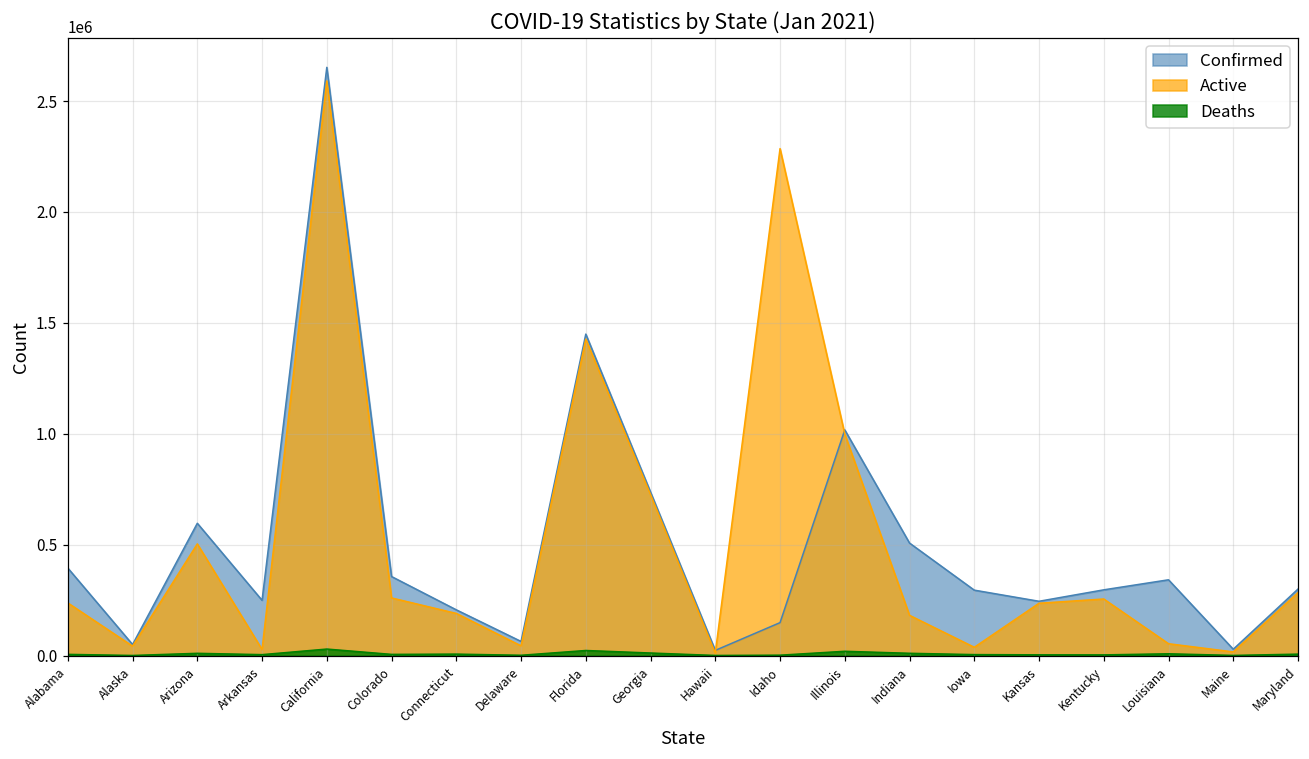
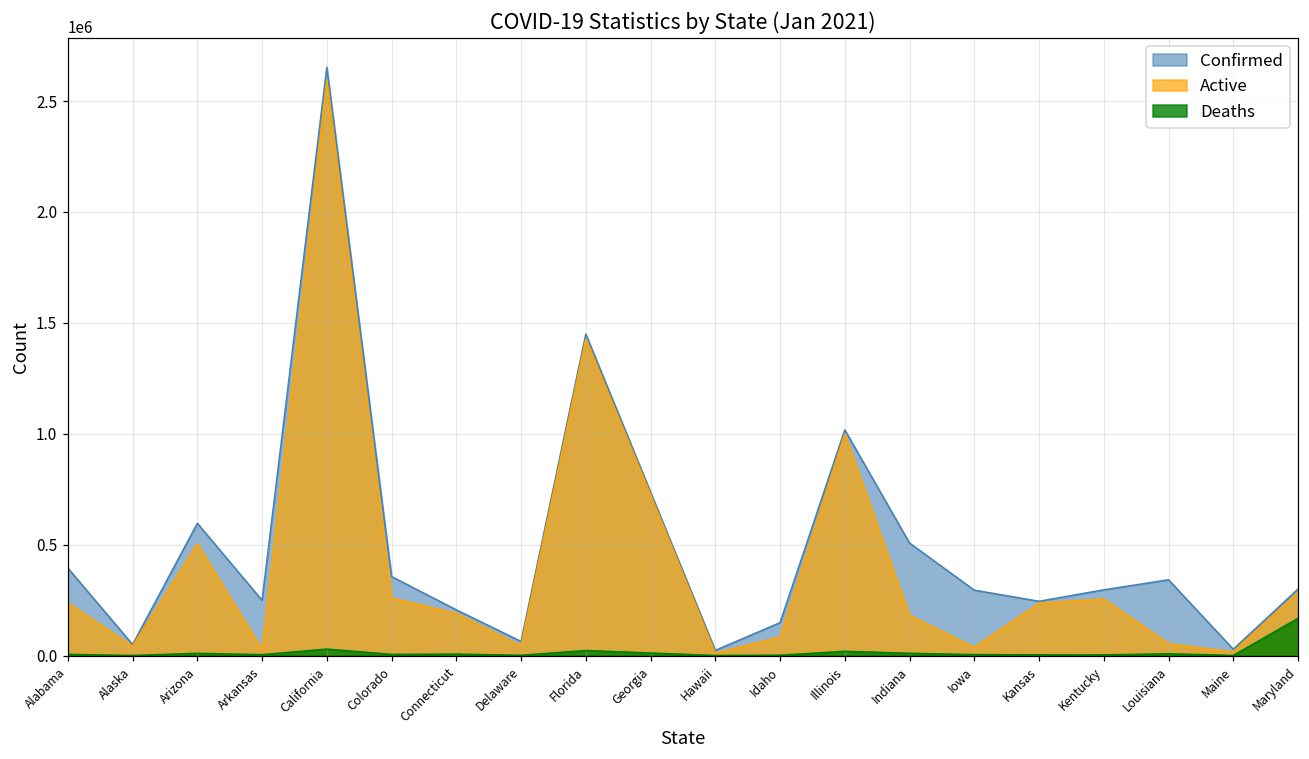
  {
    "Confirmed": {
      "Alabama": 390000,
      "Arizona": 600000,
      "Arkansas": 250000,
      "California": 2650000,
      "Colorado": 360000,
      "Connecticut": 210000,
      "Delaware": 60000,
      "Florida": 1450000,
      "Idaho": 150000,
      "Illinois": 1020000,
      "Indiana": 510000,
      "Iowa": 290000,
      "Kentucky": 300000,
      "Louisiana": 340000,
      "Maryland": 300000
    },
    "Active": {
      "Alabama": 240000,
      "Arizona": 500000,
      "Arkansas": 30000,
      "California": 2590000,
      "Colorado": 260000,
      "Connecticut": 190000,
      "Delaware": 40000,
      "Florida": 1430000,
-     "Idaho": 2290000,
+     "Idaho": 80000,
      "Illinois": 1000000,
      "Indiana": 180000,
      "Iowa": 40000,
      "Kentucky": 250000,
      "Louisiana": 50000,
      "Maryland": 280000
    },
    "Deaths": {
      "Alabama": 10000,
      "Alaska": 0,
      "Arizona": 10000,
      "Arkansas": 0,
      "California": 30000,
      "Colorado": 10000,
      "Connecticut": 10000,
      "Delaware": 0,
      "Florida": 20000,
      "Georgia": 10000,
      "Idaho": 0,
      "Illinois": 20000,
      "Indiana": 10000,
      "Iowa": 0,
      "Kansas": 0,
      "Kentucky": 0,
      "Louisiana": 10000,
      "Maine": 0,
-     "Maryland": 10000
+     "Maryland": 170000
    }
  }
